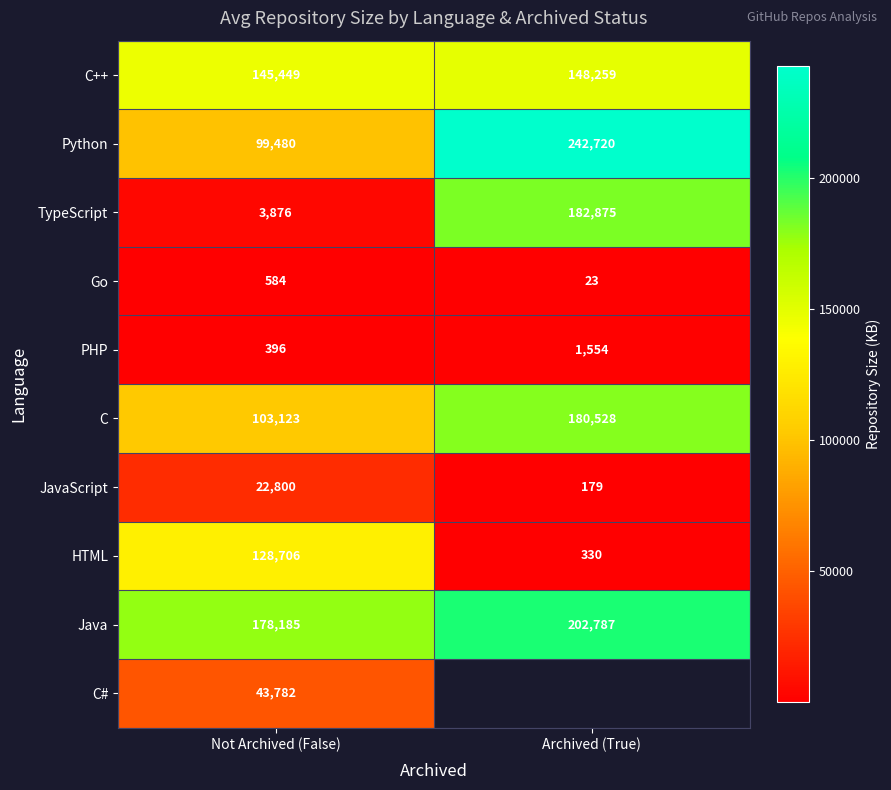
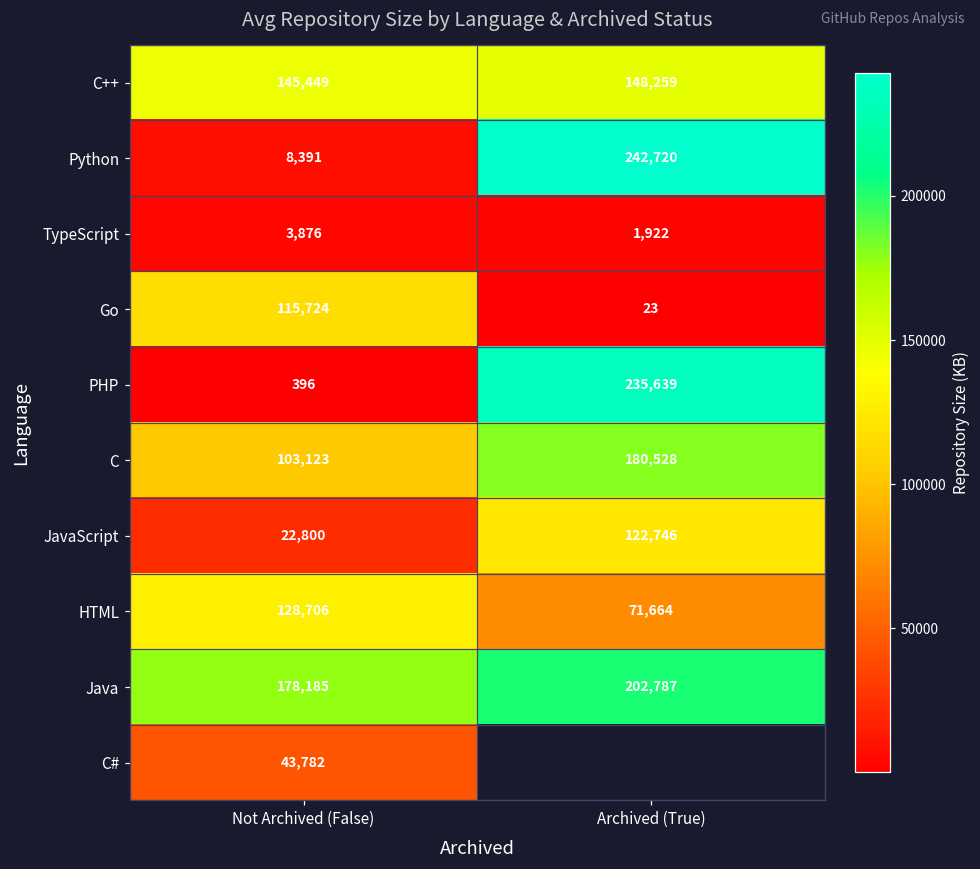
  {
    "C++": {
      "Not Archived (False)": "145,449",
      "Archived (True)": "148,259"
    },
    "Python": {
-     "Not Archived (False)": "99,480",
+     "Not Archived (False)": "8,391",
      "Archived (True)": "242,720"
    },
    "TypeScript": {
      "Not Archived (False)": "3,876",
-     "Archived (True)": "182,875"
+     "Archived (True)": "1,922"
    },
    "Go": {
-     "Not Archived (False)": "584",
+     "Not Archived (False)": "115,724",
      "Archived (True)": "23"
    },
    "PHP": {
      "Not Archived (False)": "396",
-     "Archived (True)": "1,554"
+     "Archived (True)": "235,639"
    },
    "C": {
      "Not Archived (False)": "103,123",
      "Archived (True)": "180,528"
    },
    "JavaScript": {
      "Not Archived (False)": "22,800",
-     "Archived (True)": "179"
+     "Archived (True)": "122,746"
    },
    "HTML": {
      "Not Archived (False)": "128,706",
-     "Archived (True)": "330"
+     "Archived (True)": "71,664"
    },
    "Java": {
      "Not Archived (False)": "178,185",
      "Archived (True)": "202,787"
    },
    "C#": {
      "Not Archived (False)": "43,782"
    }
  }
